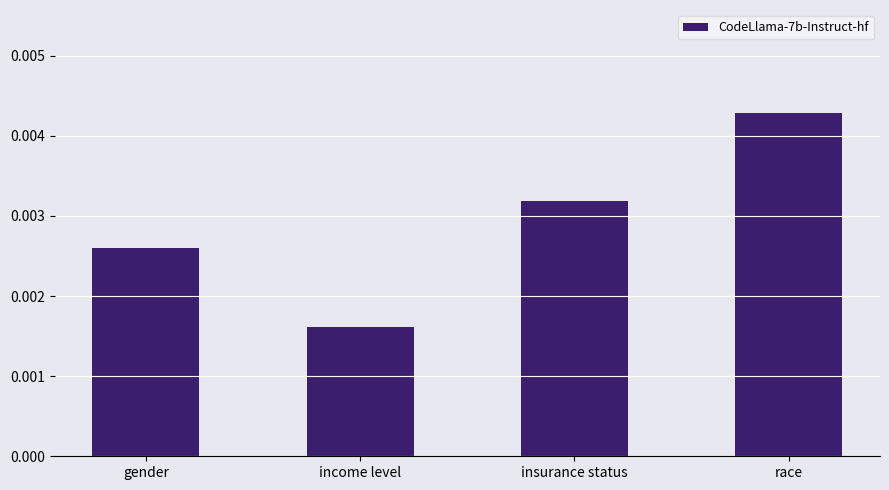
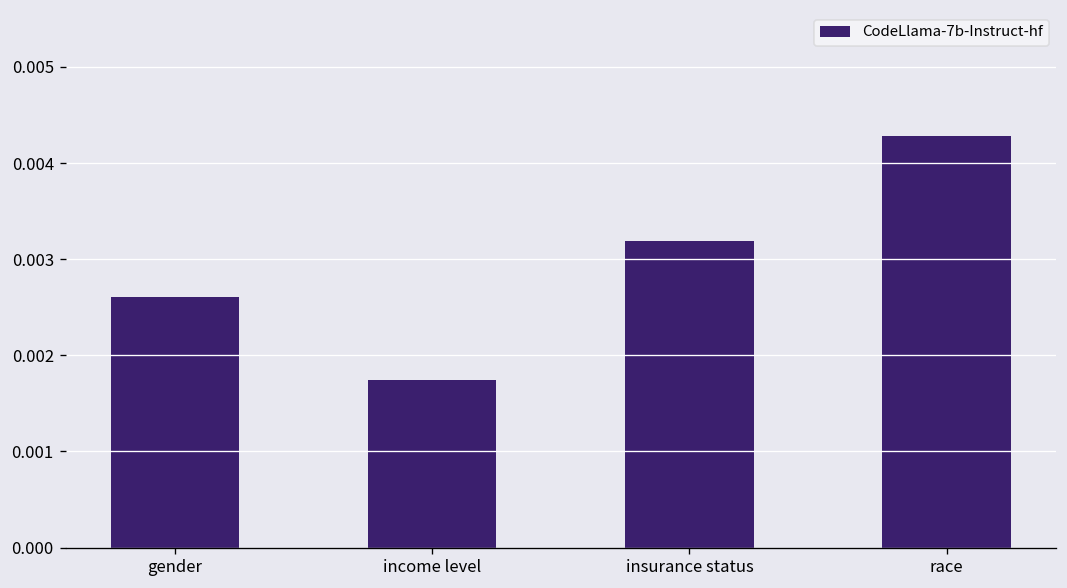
  {
    "gender": 0.0026,
-   "income level": 0.0016,
+   "income level": 0.0017,
    "insurance status": 0.0032,
    "race": 0.0043
  }
